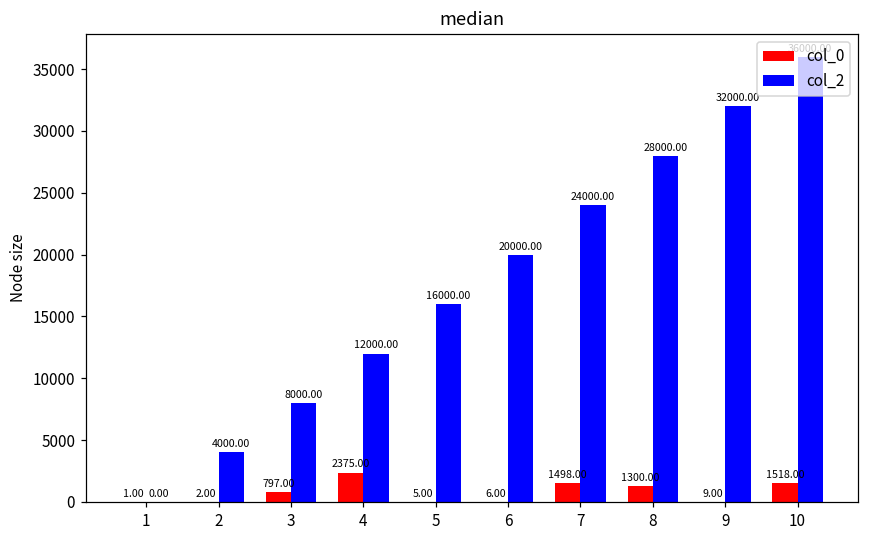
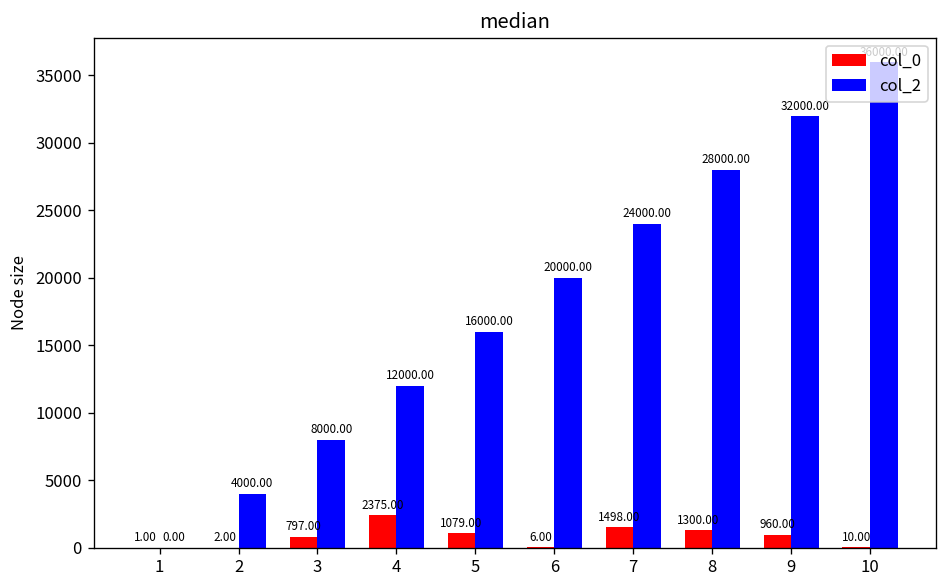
  {
    "col_0": {
      "1": 1.00,
      "2": 2.00,
      "3": 797.00,
      "4": 2375.00,
-     "5": 5.00,
+     "5": 1079.00,
      "6": 6.00,
      "7": 1498.00,
      "8": 1300.00,
-     "9": 9.00,
-     "10": 1518.00
+     "9": 960.00,
+     "10": 10.00
    },
    "col_2": {
      "1": 0.00,
      "2": 4000.00,
      "3": 8000.00,
      "4": 12000.00,
      "5": 16000.00,
      "6": 20000.00,
      "7": 24000.00,
      "8": 28000.00
    }
  }
